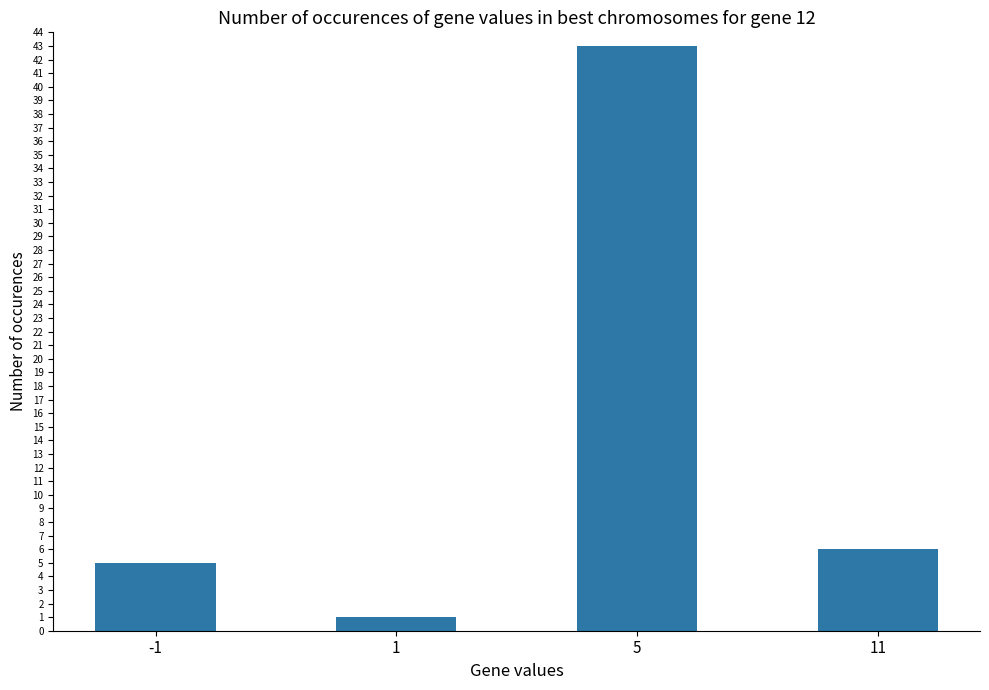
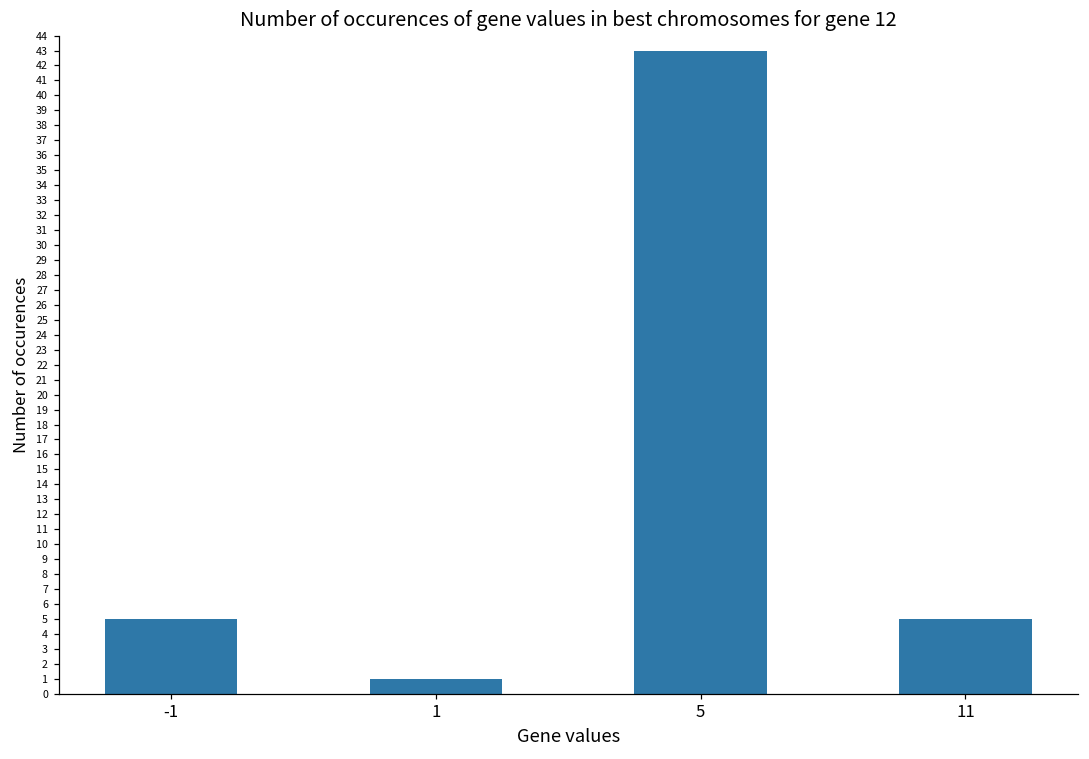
  {
    "-1": 5,
    "1": 1,
    "5": 43,
-   "11": 6
+   "11": 5
  }
